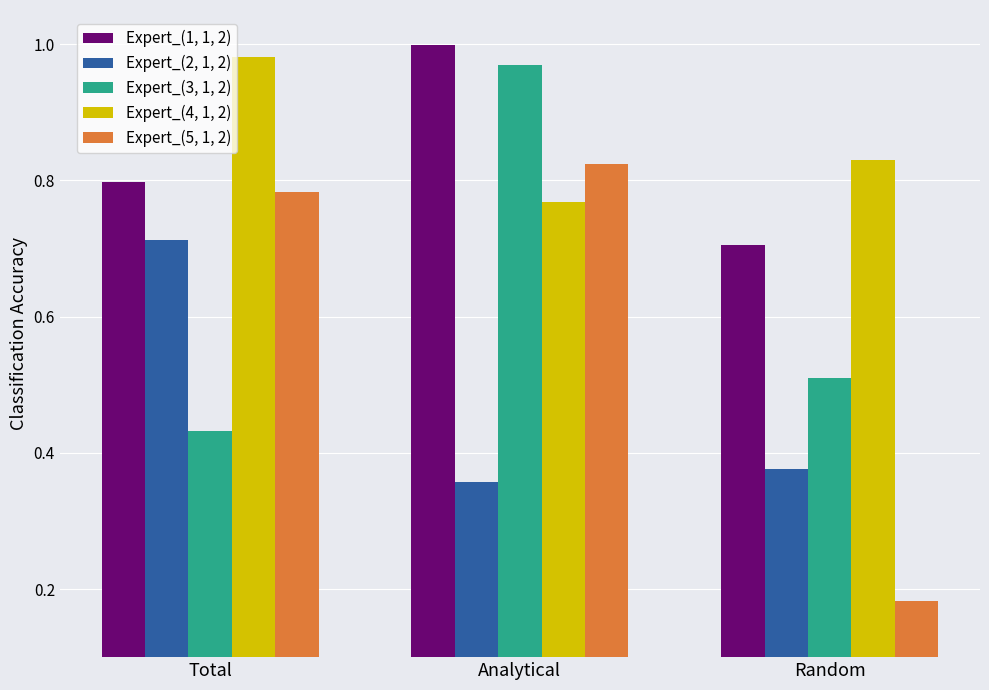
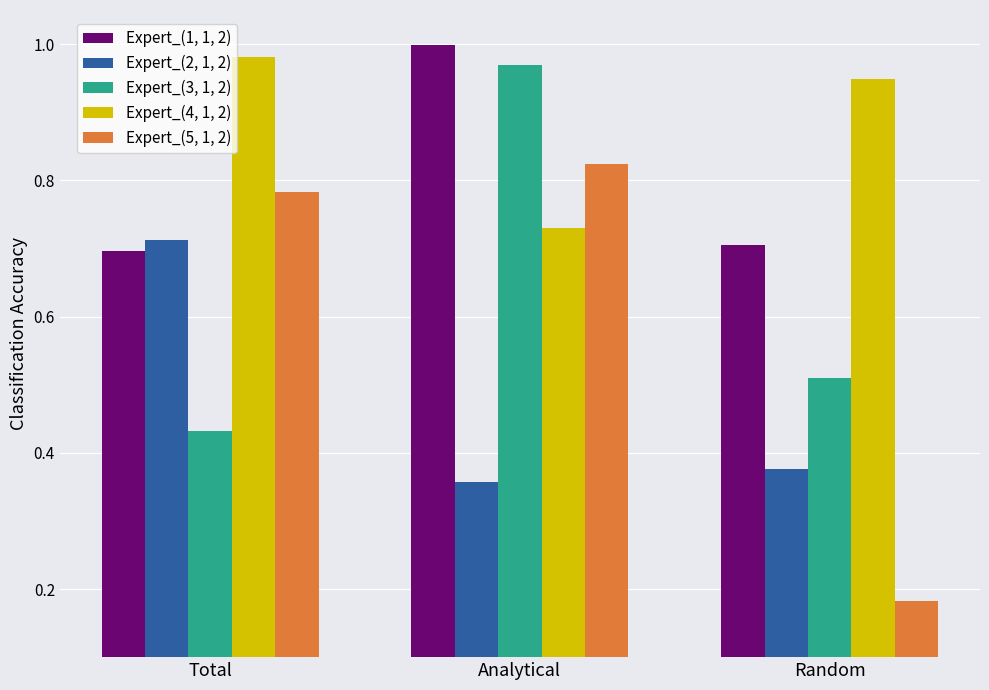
  {
    "Expert_(1, 1, 2)": {
-     "Total": 0.80,
+     "Total": 0.70,
      "Analytical": 1.00,
      "Random": 0.71
    },
    "Expert_(2, 1, 2)": {
      "Total": 0.71,
      "Analytical": 0.36,
      "Random": 0.38
    },
    "Expert_(3, 1, 2)": {
      "Total": 0.43,
      "Analytical": 0.97,
      "Random": 0.51
    },
    "Expert_(4, 1, 2)": {
      "Total": 0.98,
-     "Analytical": 0.77,
-     "Random": 0.83
+     "Analytical": 0.73,
+     "Random": 0.95
    },
    "Expert_(5, 1, 2)": {
      "Total": 0.78,
      "Analytical": 0.82,
      "Random": 0.18
    }
  }
